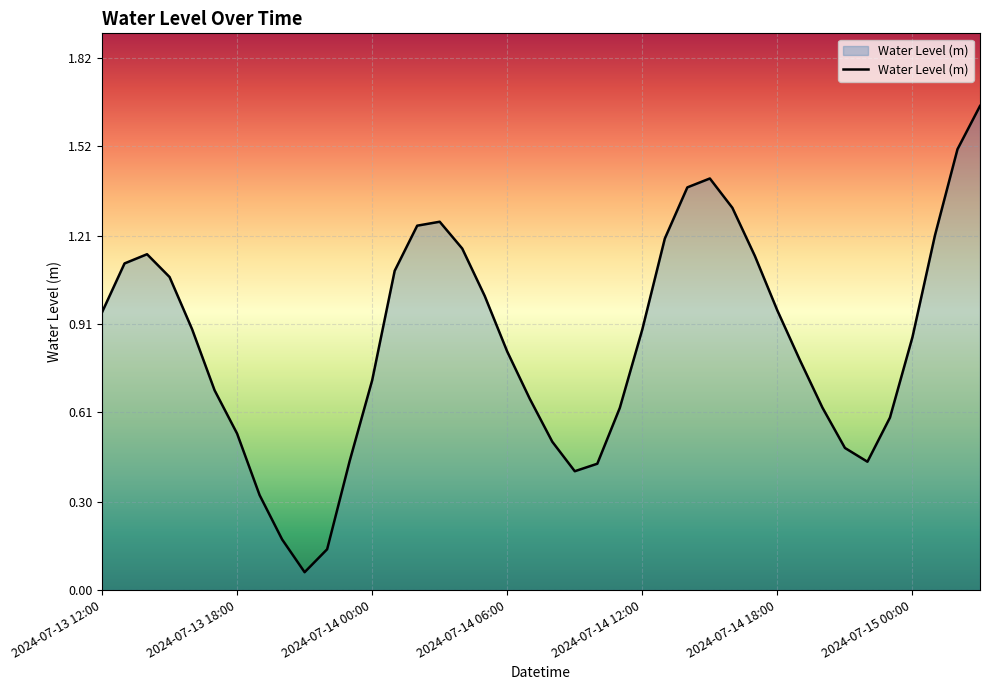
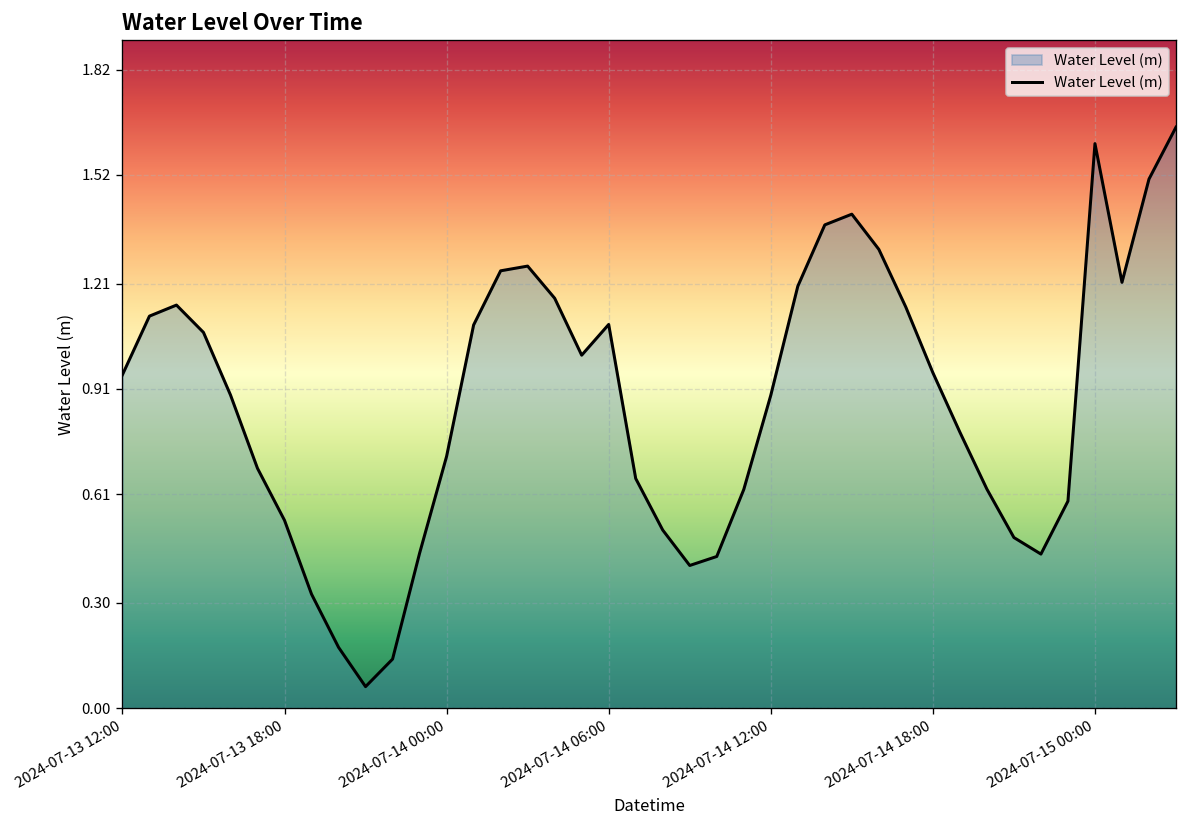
  {
    "2024-07-13 12:00": 0.95,
    "2024-07-13 18:00": 0.54,
    "2024-07-14 00:00": 0.72,
-   "2024-07-14 06:00": 0.82,
+   "2024-07-14 06:00": 1.09,
    "2024-07-14 12:00": 0.89,
    "2024-07-14 18:00": 0.96,
-   "2024-07-15 00:00": 0.87
+   "2024-07-15 00:00": 1.61
  }
